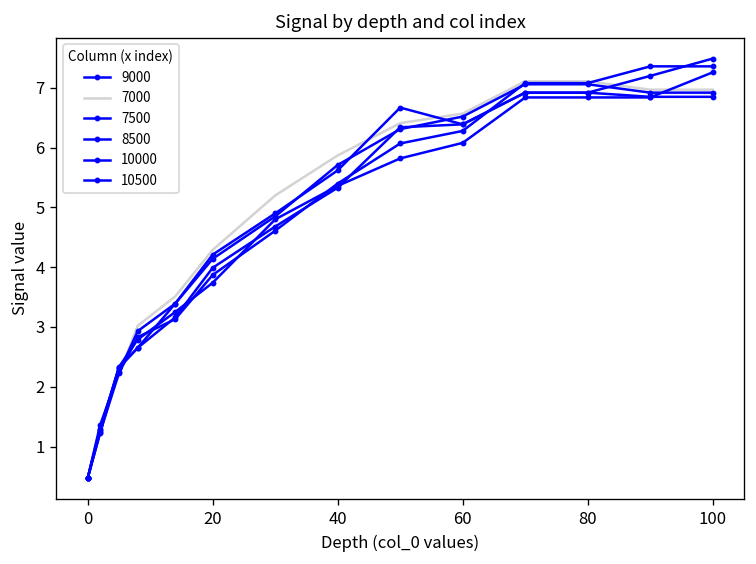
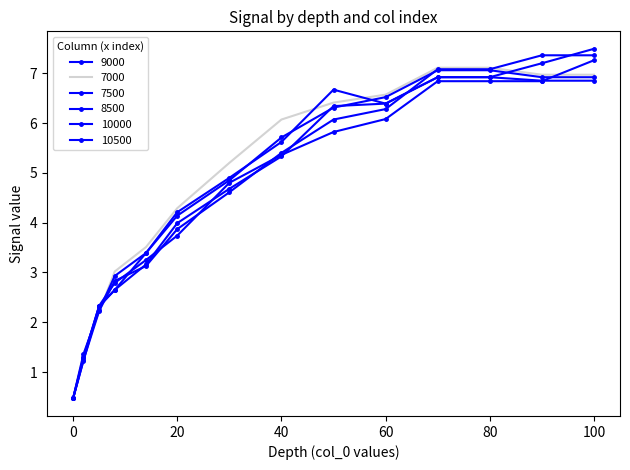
  {
    "7000": {
      "20": 4.3,
-     "40": 5.9
+     "40": 6.1
    }
  }
